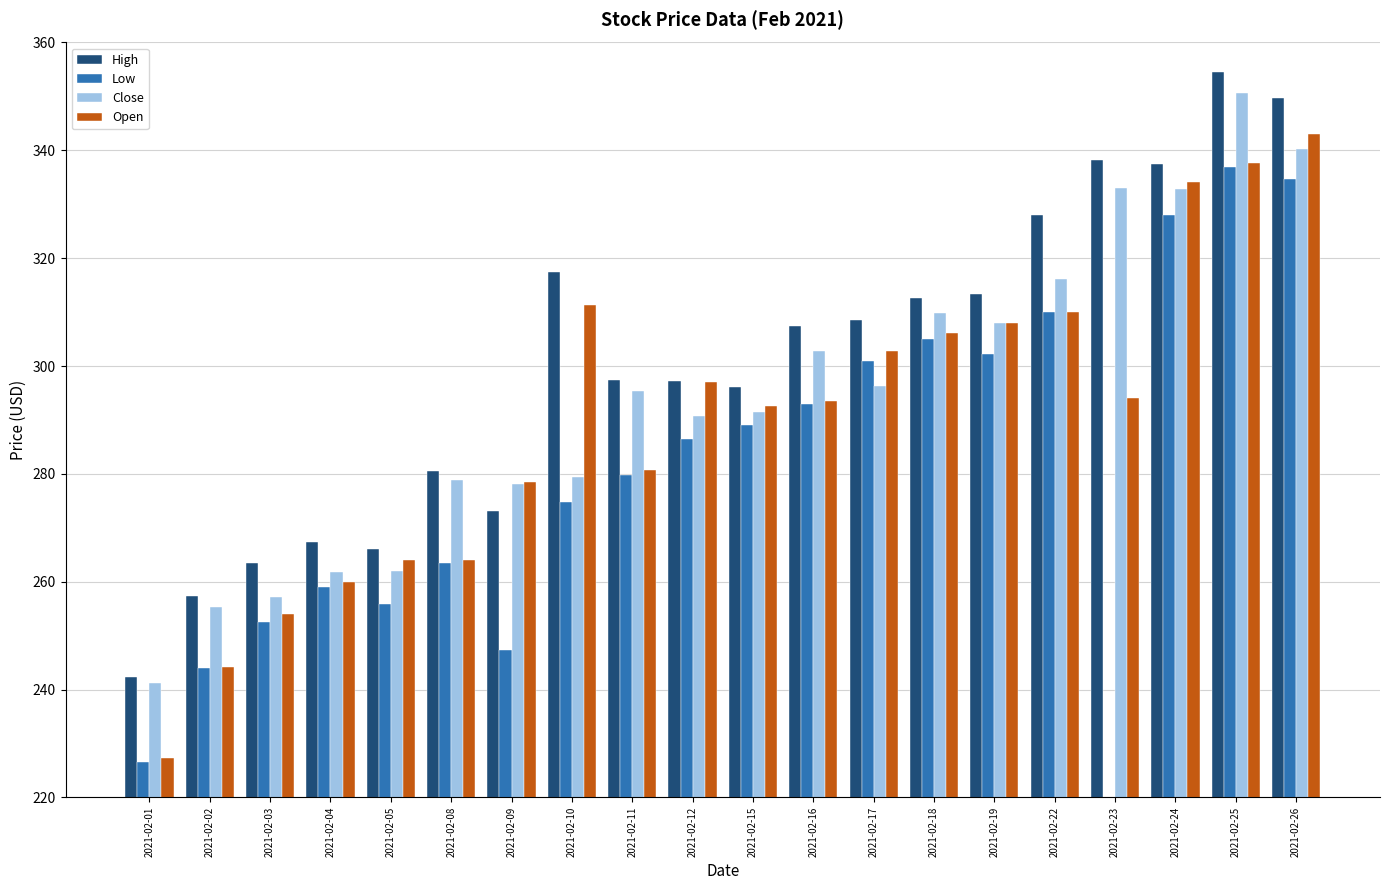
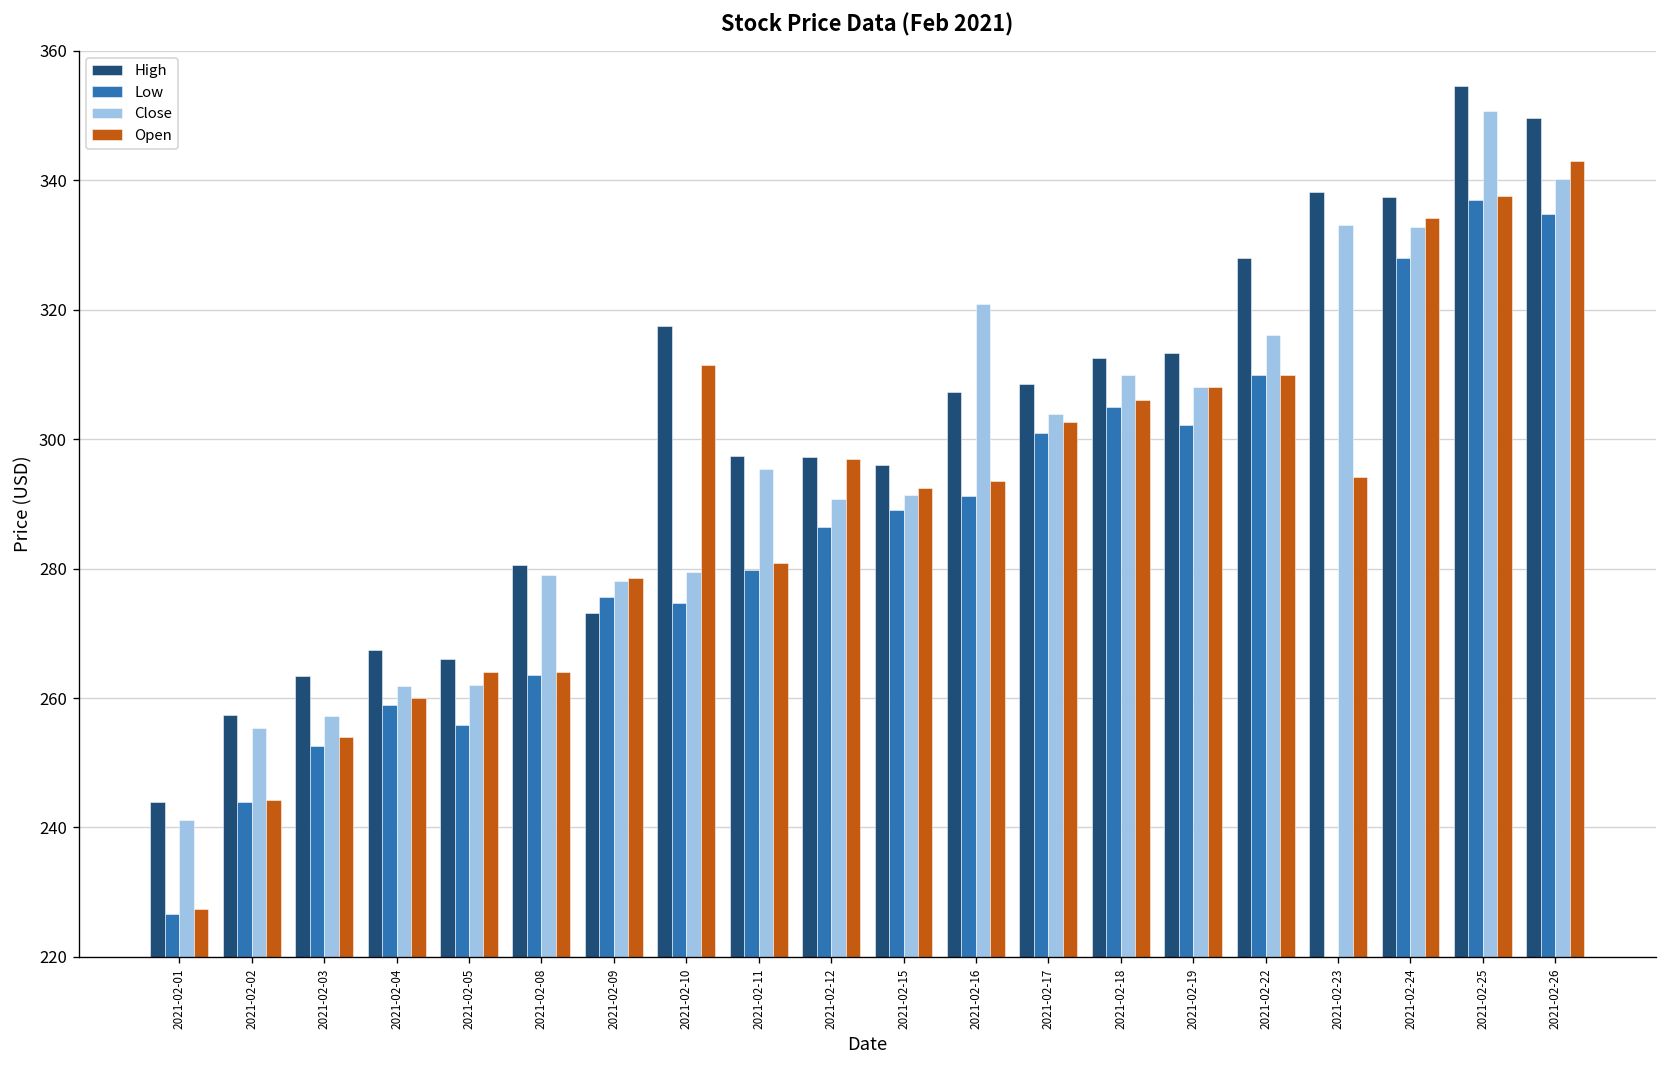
  {
    "High": {
-     "2021-02-01": 242,
+     "2021-02-01": 244,
      "2021-02-02": 257,
      "2021-02-03": 263,
      "2021-02-04": 267,
      "2021-02-05": 266,
      "2021-02-08": 281,
      "2021-02-09": 273,
      "2021-02-10": 317,
      "2021-02-11": 297,
      "2021-02-12": 297,
      "2021-02-15": 296,
      "2021-02-16": 307,
      "2021-02-17": 309,
      "2021-02-18": 313,
      "2021-02-19": 313,
      "2021-02-22": 328,
      "2021-02-23": 338,
      "2021-02-24": 338,
      "2021-02-25": 355,
      "2021-02-26": 350
    },
    "Low": {
      "2021-02-01": 227,
      "2021-02-02": 244,
      "2021-02-03": 253,
      "2021-02-04": 259,
      "2021-02-05": 256,
      "2021-02-08": 264,
-     "2021-02-09": 247,
+     "2021-02-09": 276,
      "2021-02-10": 275,
      "2021-02-11": 280,
      "2021-02-12": 287,
      "2021-02-15": 289,
-     "2021-02-16": 293,
+     "2021-02-16": 291,
      "2021-02-17": 301,
      "2021-02-18": 305,
      "2021-02-19": 302,
      "2021-02-22": 310,
      "2021-02-24": 328,
      "2021-02-25": 337,
      "2021-02-26": 335
    },
    "Close": {
      "2021-02-01": 241,
      "2021-02-02": 255,
      "2021-02-03": 257,
      "2021-02-04": 262,
      "2021-02-05": 262,
      "2021-02-08": 279,
      "2021-02-09": 278,
      "2021-02-10": 279,
      "2021-02-11": 295,
      "2021-02-12": 291,
      "2021-02-15": 291,
-     "2021-02-16": 303,
-     "2021-02-17": 296,
+     "2021-02-16": 321,
+     "2021-02-17": 304,
      "2021-02-18": 310,
      "2021-02-19": 308,
      "2021-02-22": 316,
      "2021-02-23": 333,
      "2021-02-24": 333,
      "2021-02-25": 351,
      "2021-02-26": 340
    },
    "Open": {
      "2021-02-01": 227,
      "2021-02-02": 244,
      "2021-02-03": 254,
      "2021-02-04": 260,
      "2021-02-05": 264,
      "2021-02-08": 264,
      "2021-02-09": 279,
      "2021-02-10": 311,
      "2021-02-11": 281,
      "2021-02-12": 297,
      "2021-02-15": 293,
      "2021-02-16": 294,
      "2021-02-17": 303,
      "2021-02-18": 306,
      "2021-02-19": 308,
      "2021-02-22": 310,
      "2021-02-23": 294,
      "2021-02-24": 334,
      "2021-02-25": 338,
      "2021-02-26": 343
    }
  }
